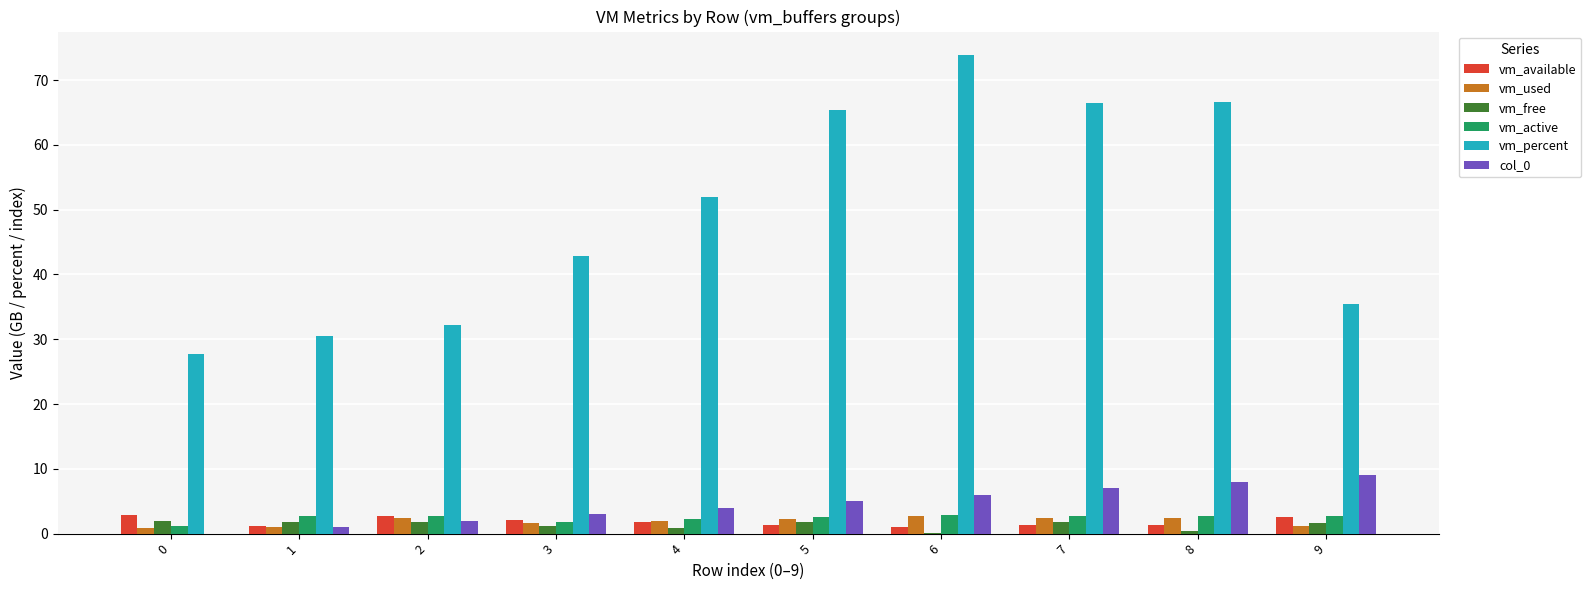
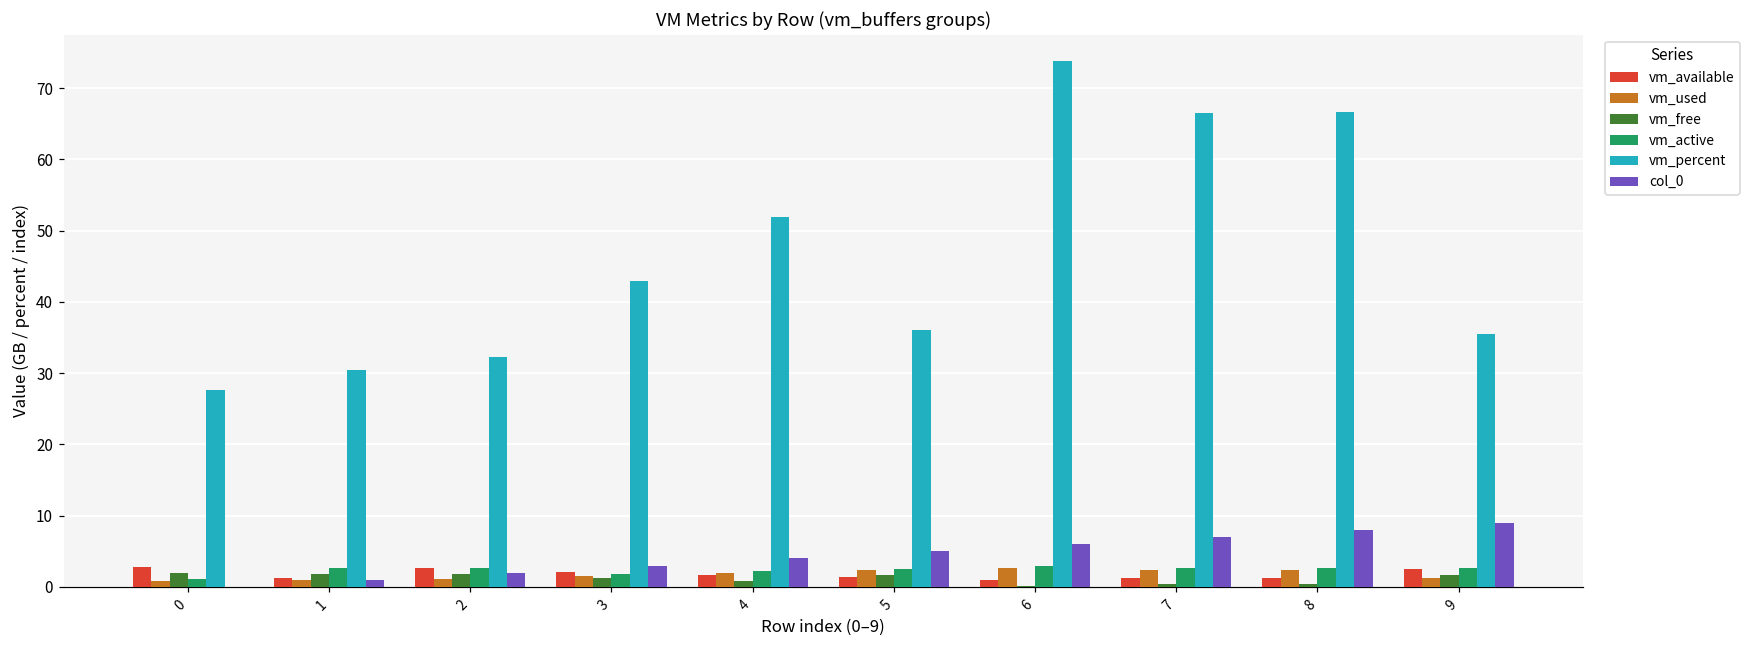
  {
    "vm_available": {
      "0": 3,
      "1": 1,
      "2": 3,
      "3": 2,
      "4": 2,
      "5": 1,
      "6": 1,
      "7": 1,
      "8": 1,
      "9": 3
    },
    "vm_used": {
      "0": 1,
      "1": 1,
-     "2": 2,
+     "2": 1,
      "3": 2,
      "4": 2,
      "5": 2,
      "6": 3,
      "7": 2,
      "8": 2,
      "9": 1
    },
    "vm_free": {
      "0": 2,
      "1": 2,
      "2": 2,
      "3": 1,
      "4": 1,
      "5": 2,
-     "7": 2,
+     "7": 0,
      "8": 0,
      "9": 2
    },
    "vm_active": {
      "0": 1,
      "1": 3,
      "2": 3,
      "3": 2,
      "4": 2,
      "5": 3,
      "6": 3,
      "7": 3,
      "8": 3,
      "9": 3
    },
    "vm_percent": {
      "0": 28,
      "1": 31,
      "2": 32,
      "3": 43,
      "4": 52,
-     "5": 65,
+     "5": 36,
      "6": 74,
      "7": 67,
      "8": 67,
      "9": 36
    },
    "col_0": {
      "0": 0,
      "1": 1,
      "2": 2,
      "3": 3,
      "4": 4,
      "5": 5,
      "6": 6,
      "7": 7,
      "8": 8,
      "9": 9
    }
  }
